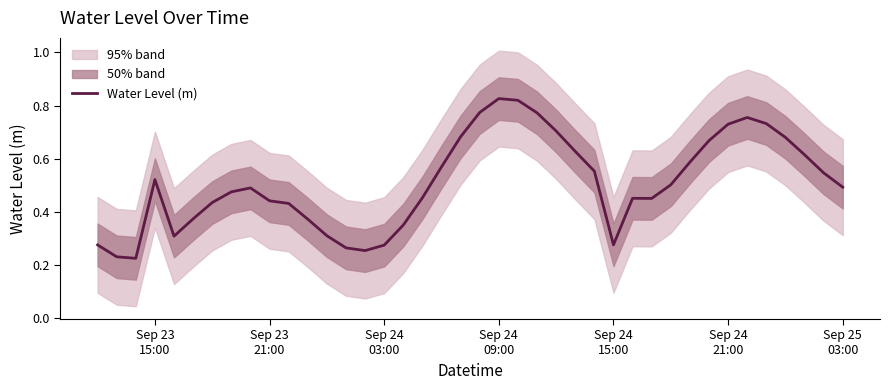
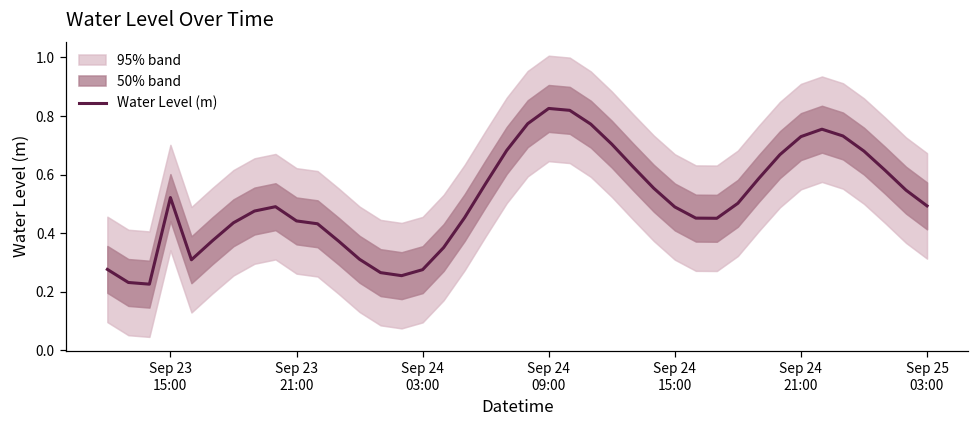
  {
    "Water Level (m)": {
      "Sep 23 15:00": 0.52,
      "Sep 23 21:00": 0.44,
      "Sep 24 03:00": 0.28,
      "Sep 24 09:00": 0.83,
-     "Sep 24 15:00": 0.28,
+     "Sep 24 15:00": 0.49,
      "Sep 24 21:00": 0.73,
      "Sep 25 03:00": 0.49
    }
  }
